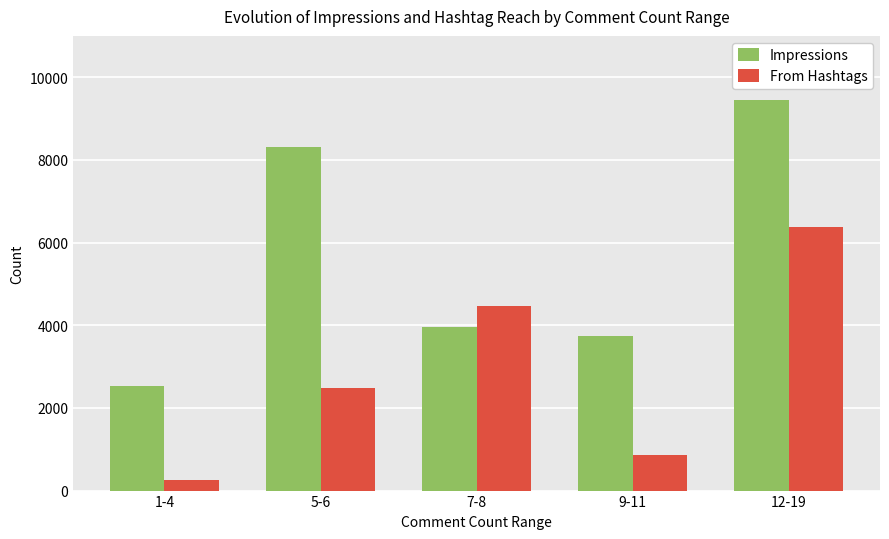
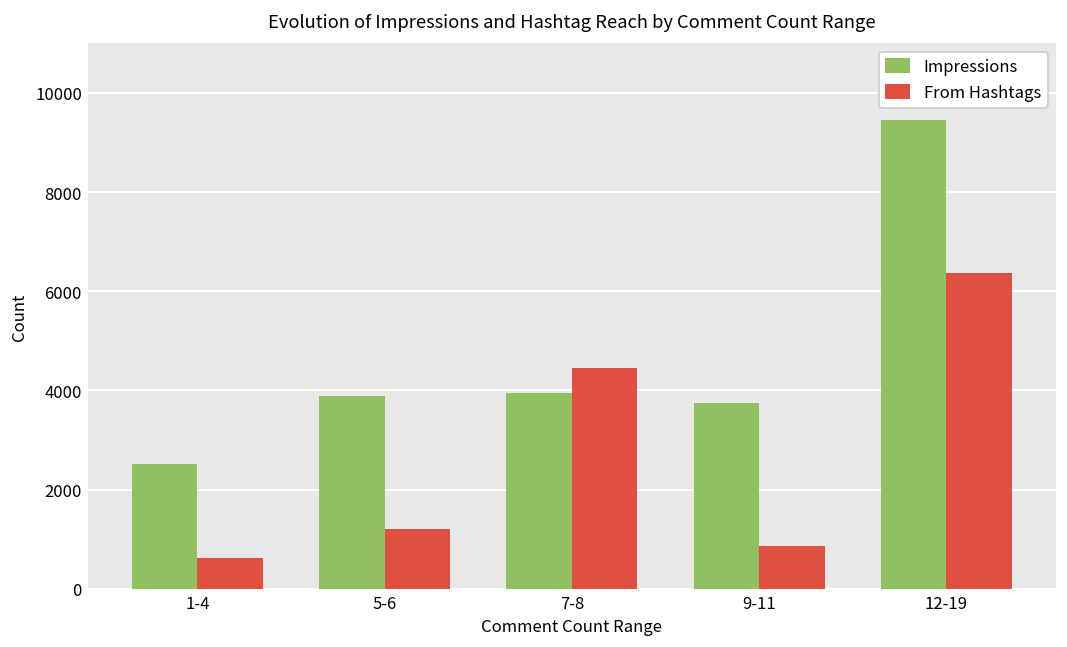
  {
    "Impressions": {
      "1-4": 2500,
-     "5-6": 8300,
+     "5-6": 3900,
      "7-8": 3900,
      "9-11": 3700,
      "12-19": 9500
    },
    "From Hashtags": {
-     "1-4": 300,
-     "5-6": 2500,
+     "1-4": 600,
+     "5-6": 1200,
      "7-8": 4500,
      "9-11": 900,
      "12-19": 6400
    }
  }
